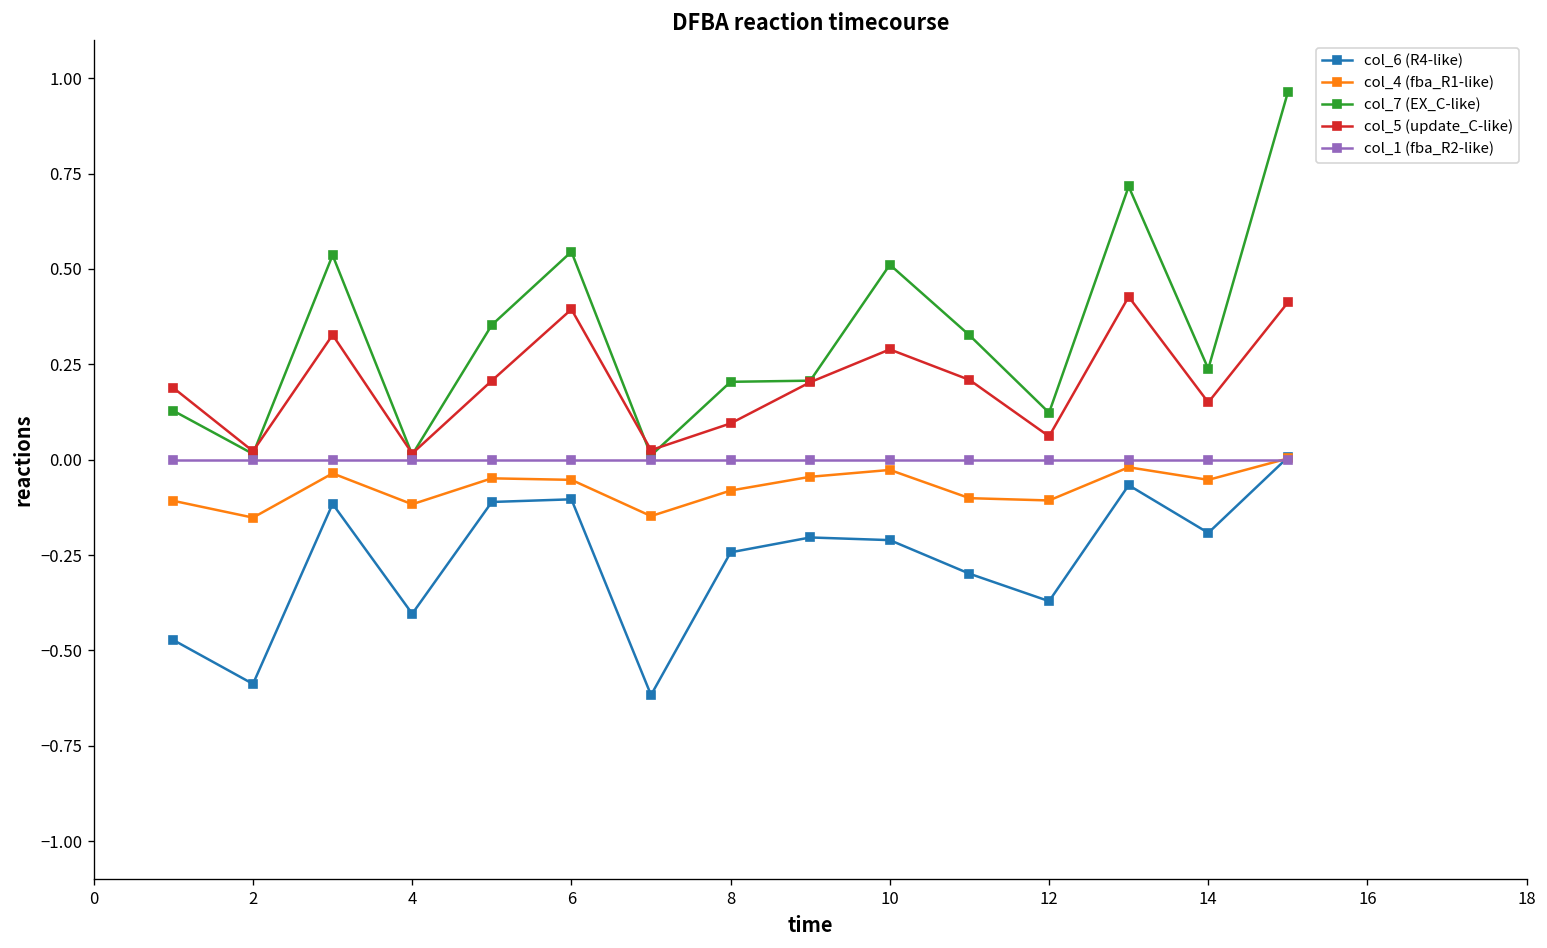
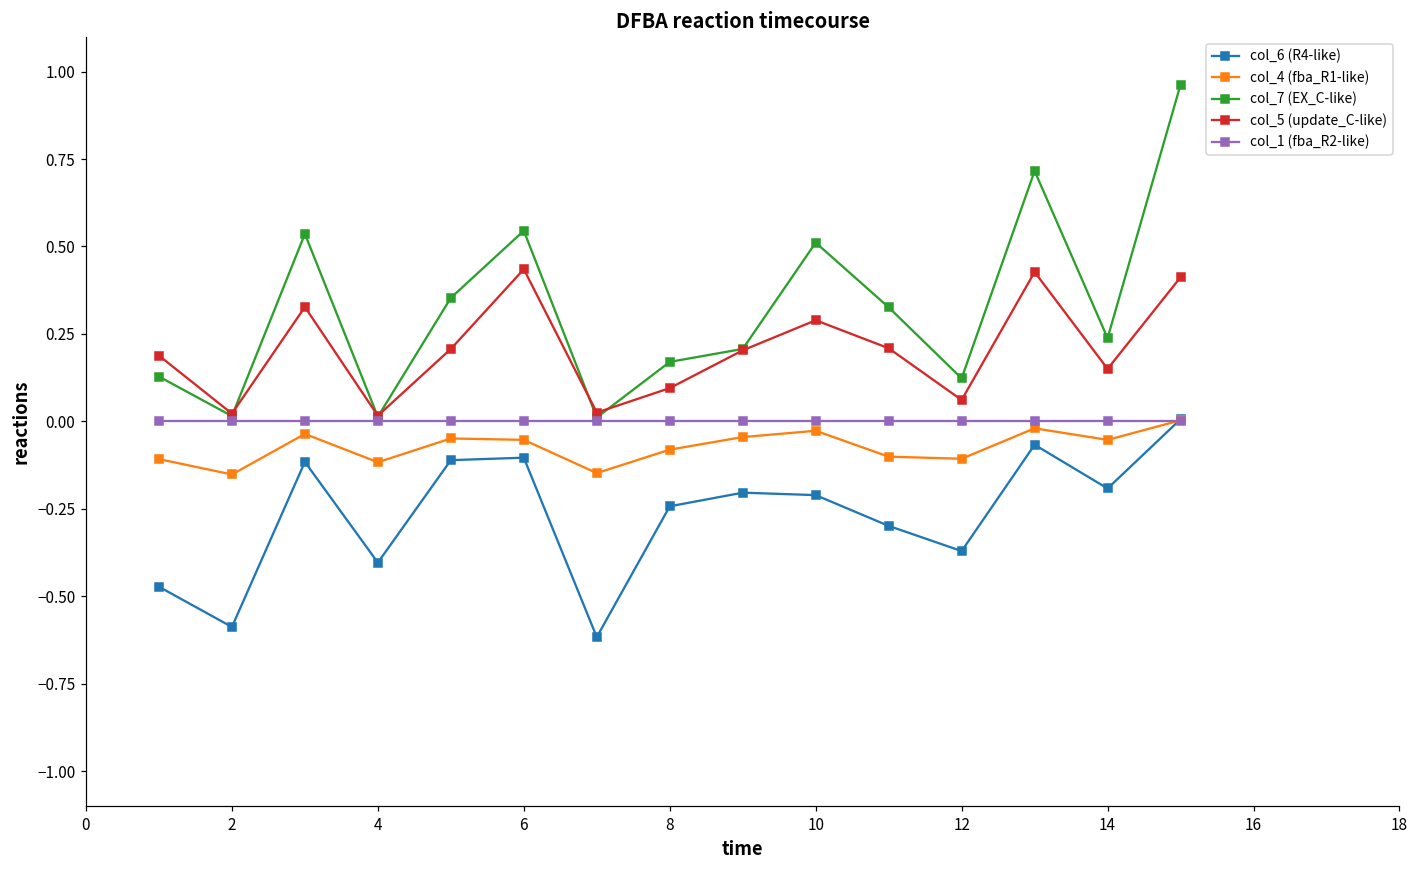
  {
    "col_6 (R4-like)": {
      "2": -0.59,
      "4": -0.40,
      "6": -0.10,
      "8": -0.24,
      "10": -0.21,
      "12": -0.37,
      "14": -0.19
    },
    "col_4 (fba_R1-like)": {
      "2": -0.15,
      "4": -0.12,
      "6": -0.05,
      "8": -0.08,
      "10": -0.03,
      "12": -0.11,
      "14": -0.05
    },
    "col_7 (EX_C-like)": {
      "6": 0.55,
-     "8": 0.20,
+     "8": 0.17,
      "10": 0.51,
      "12": 0.12,
      "14": 0.24
    },
    "col_5 (update_C-like)": {
-     "6": 0.39,
+     "6": 0.44,
      "8": 0.10,
      "10": 0.29,
      "12": 0.06,
      "14": 0.15
    },
    "col_1 (fba_R2-like)": {
      "2": 0.00,
      "4": 0.00,
      "6": 0.00,
      "8": 0.00,
      "10": 0.00,
      "12": 0.00,
      "14": 0.00
    }
  }
